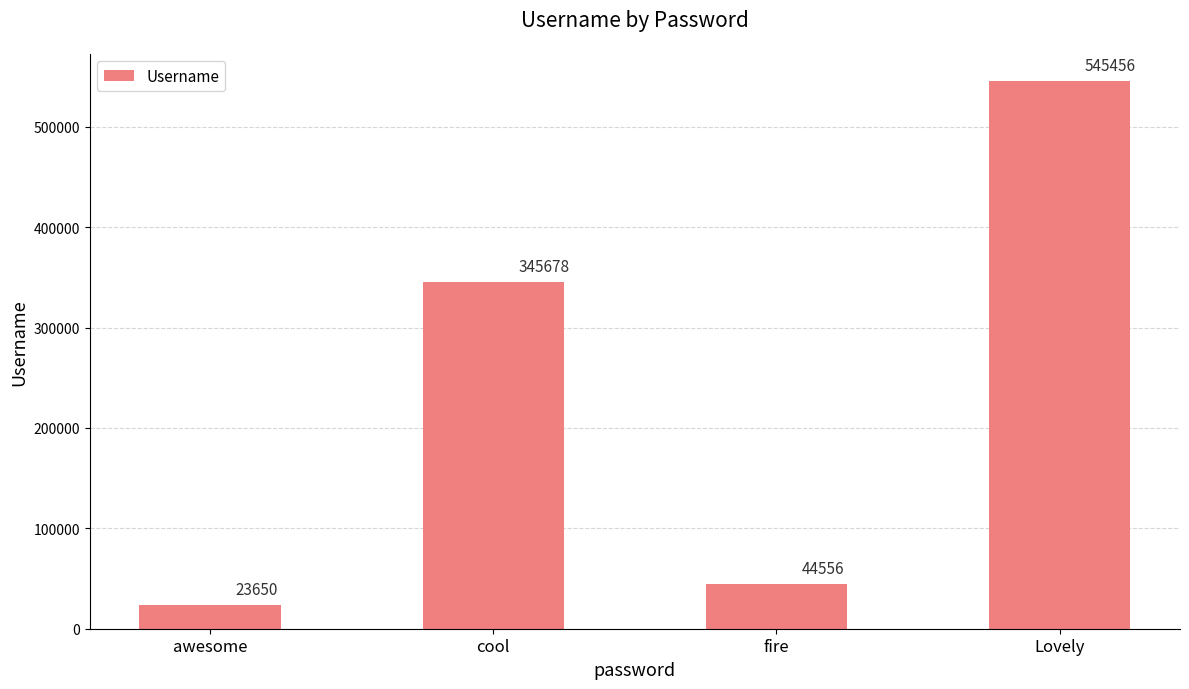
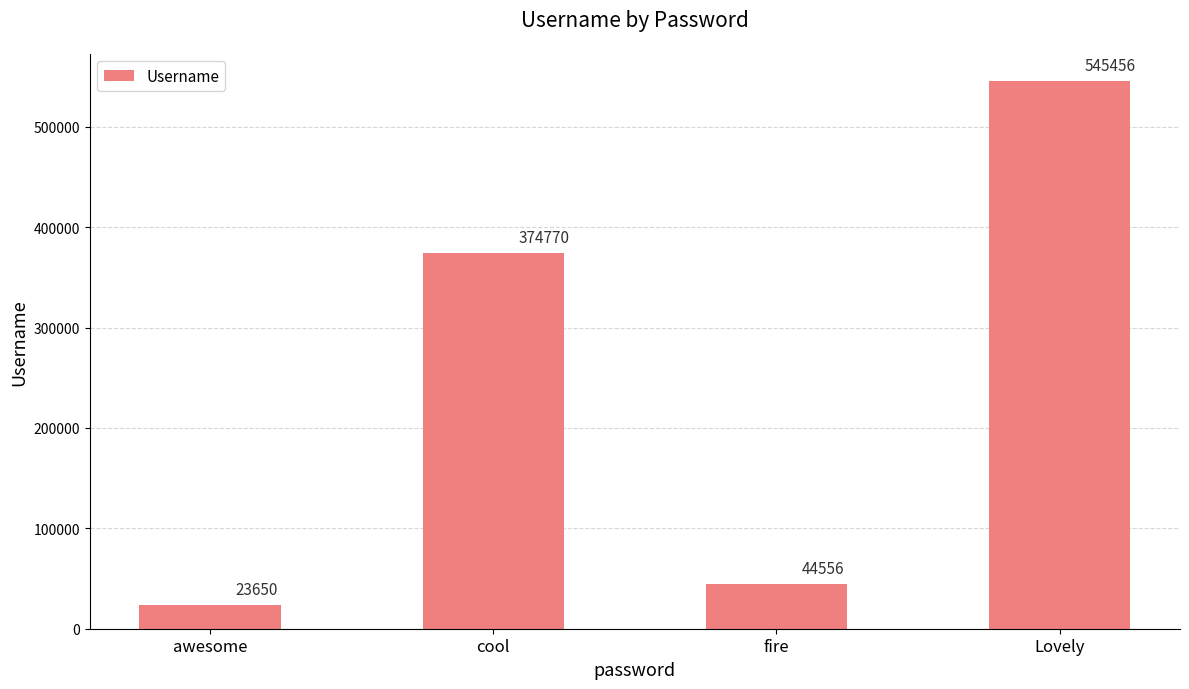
  {
-   "cool": 345678
+   "cool": 374770
  }
